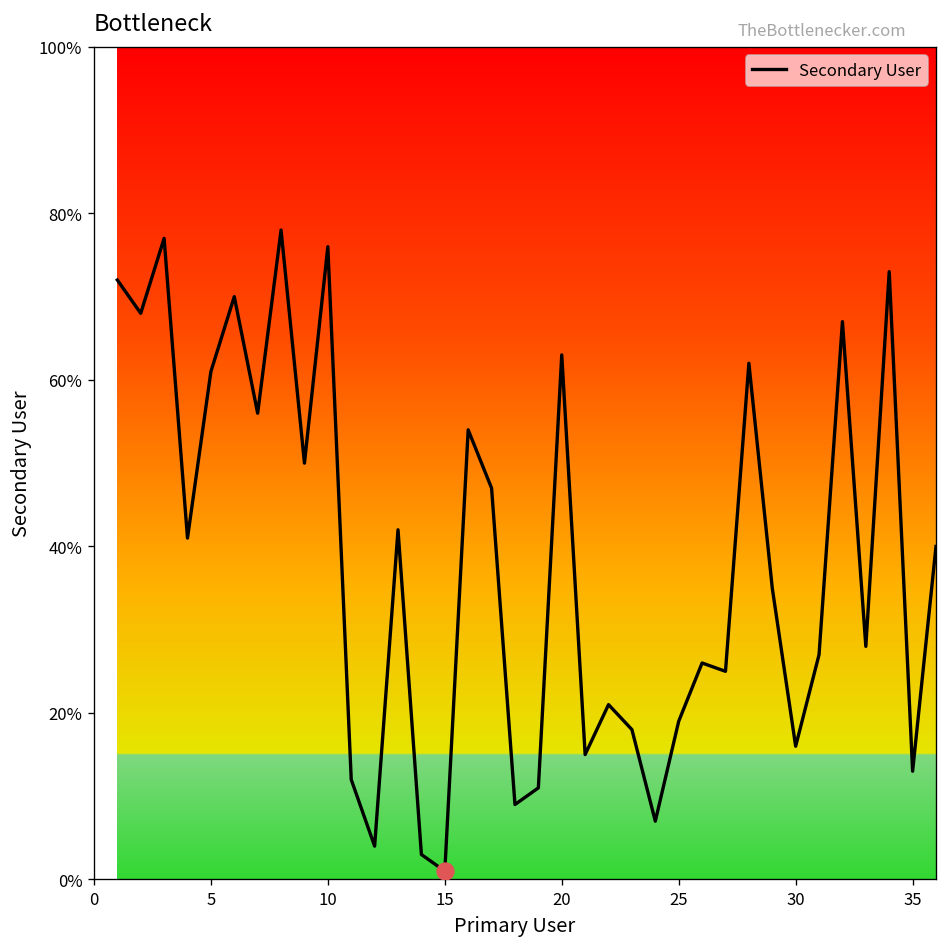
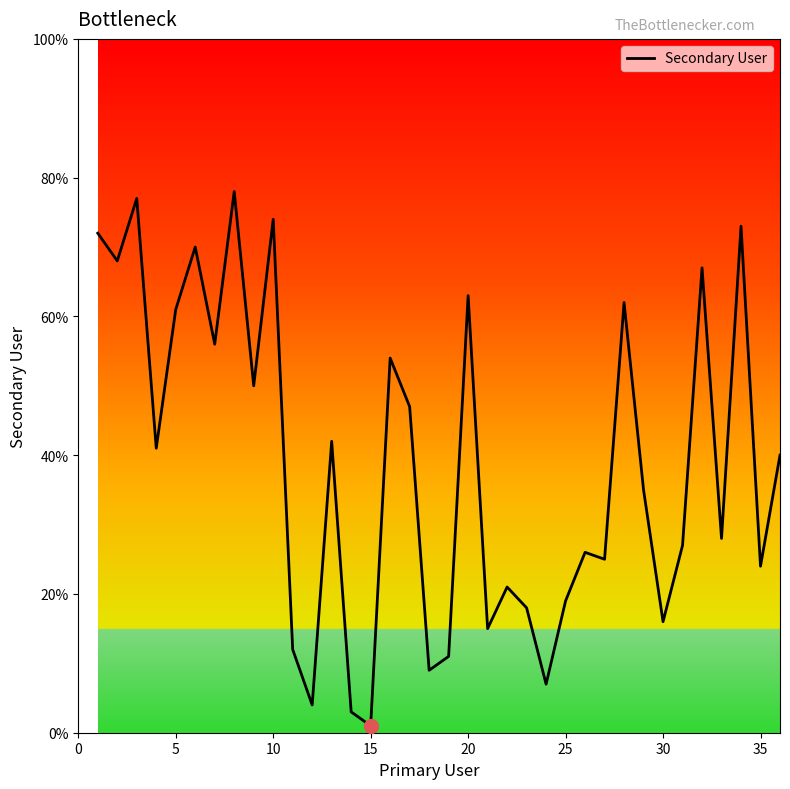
  {
    "Secondary User": {
      "5": "61%",
-     "10": "76%",
+     "10": "74%",
      "20": "63%",
      "25": "19%",
      "30": "16%",
-     "35": "13%"
+     "35": "24%"
    }
  }
